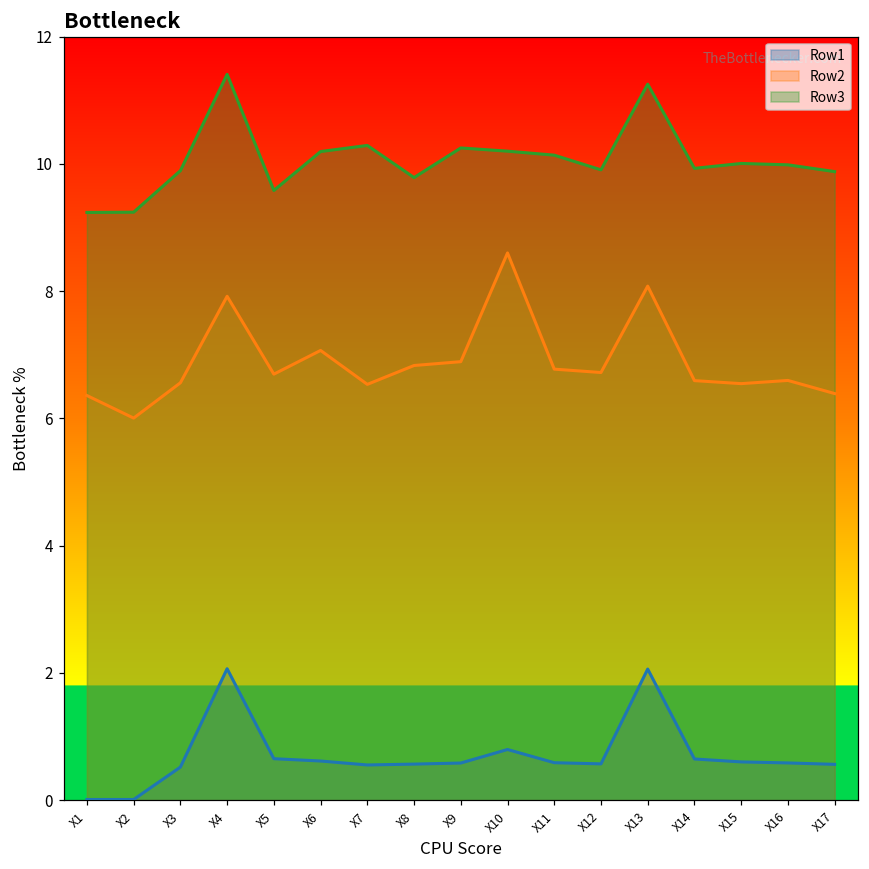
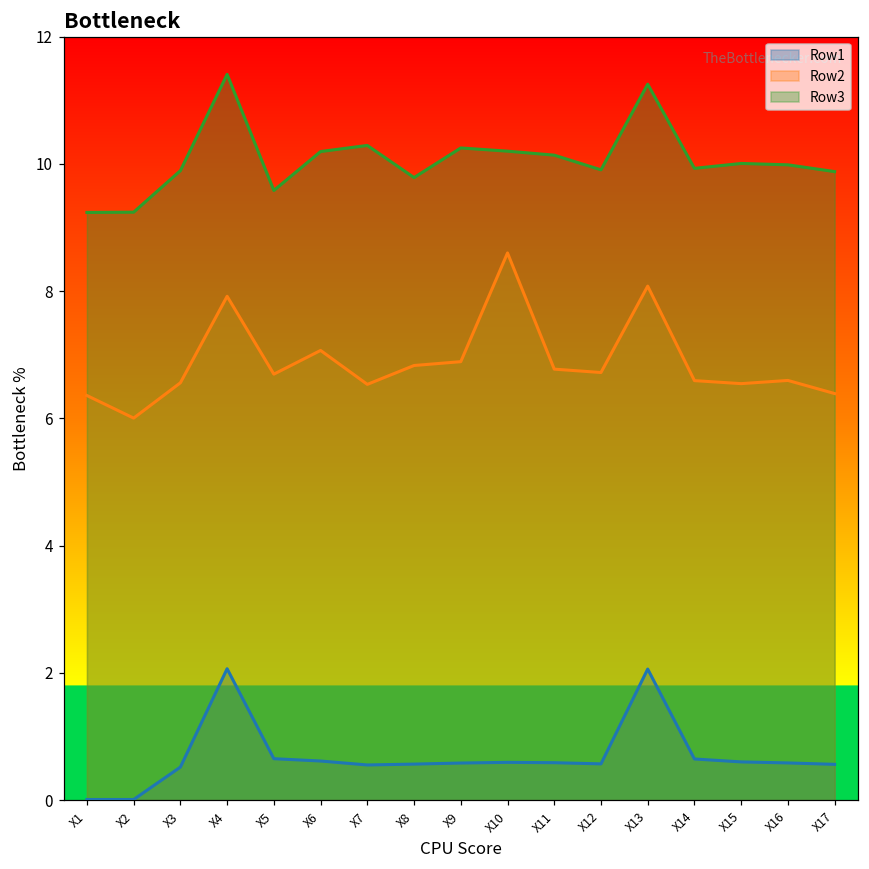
  {
    "Row1": {
      "X1": 0.0,
      "X2": 0.0,
      "X3": 0.5,
      "X4": 2.1,
      "X5": 0.7,
      "X6": 0.6,
      "X7": 0.6,
      "X8": 0.6,
      "X9": 0.6,
-     "X10": 0.8,
+     "X10": 0.6,
      "X11": 0.6,
      "X12": 0.6,
      "X13": 2.1,
      "X14": 0.6,
      "X15": 0.6,
      "X16": 0.6,
      "X17": 0.6
    },
    "Row2": {
      "X1": 6.4,
      "X2": 6.0,
      "X3": 6.6,
      "X4": 7.9,
      "X5": 6.7,
      "X6": 7.1,
      "X7": 6.5,
      "X8": 6.8,
      "X9": 6.9,
      "X10": 8.6,
      "X11": 6.8,
      "X12": 6.7,
      "X13": 8.1,
      "X14": 6.6,
      "X15": 6.5,
      "X16": 6.6,
      "X17": 6.4
    },
    "Row3": {
      "X1": 9.2,
      "X2": 9.2,
      "X3": 9.9,
      "X4": 11.4,
      "X5": 9.6,
      "X6": 10.2,
      "X7": 10.3,
      "X8": 9.8,
      "X9": 10.3,
      "X10": 10.2,
      "X11": 10.1,
      "X12": 9.9,
      "X13": 11.3,
      "X14": 9.9,
      "X15": 10.0,
      "X16": 10.0,
      "X17": 9.9
    }
  }
